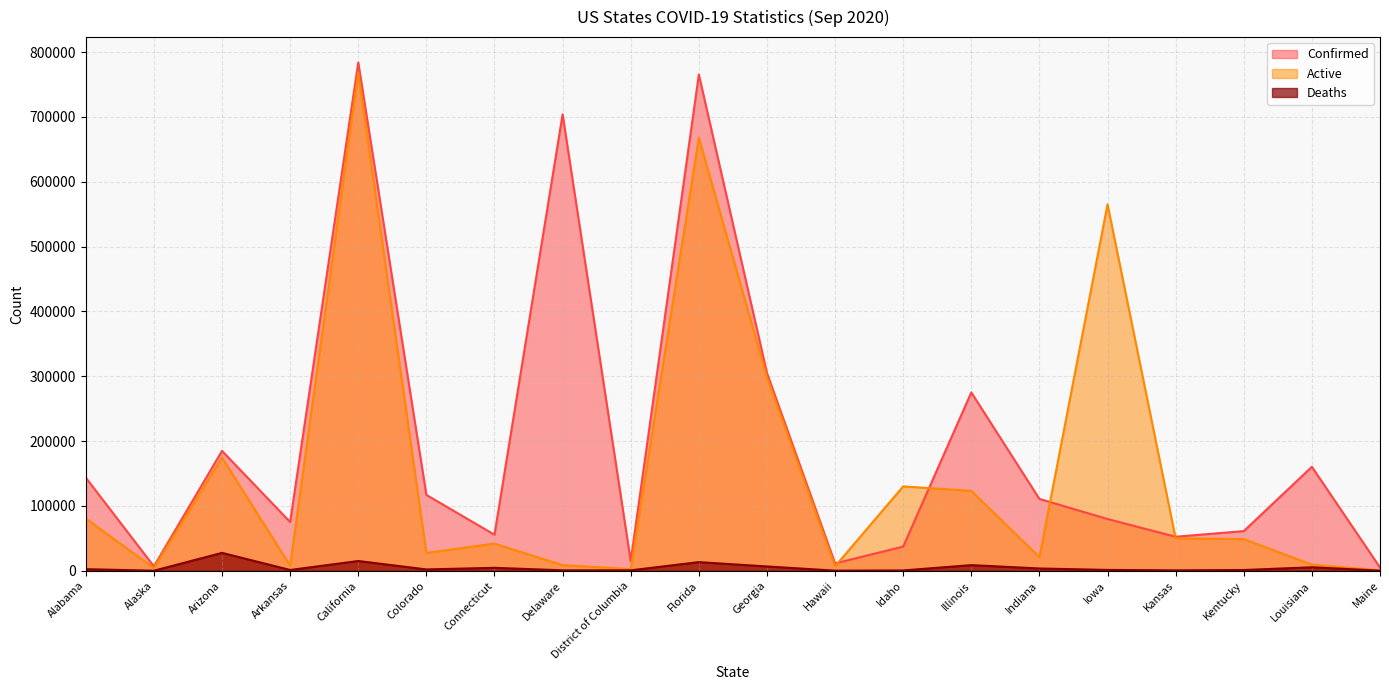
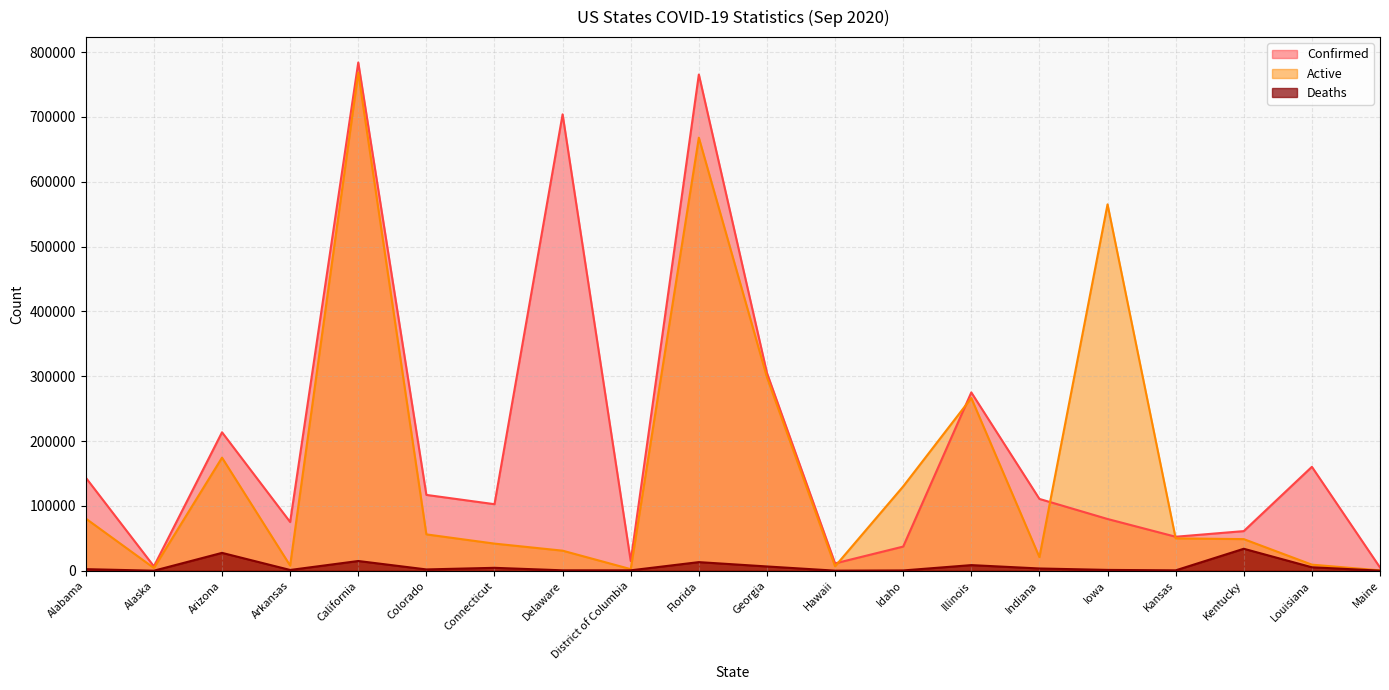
  {
    "Confirmed": {
      "Alabama": 140000,
-     "Arizona": 180000,
+     "Arizona": 210000,
      "Arkansas": 80000,
      "California": 780000,
      "Colorado": 120000,
-     "Connecticut": 60000,
+     "Connecticut": 100000,
      "Delaware": 700000,
      "District of Columbia": 10000,
      "Florida": 770000,
      "Georgia": 310000,
      "Hawaii": 10000,
      "Idaho": 40000,
      "Illinois": 280000,
      "Indiana": 110000,
      "Iowa": 80000,
      "Kentucky": 60000,
      "Louisiana": 160000,
      "Maine": 10000
    },
    "Active": {
      "Alabama": 80000,
      "Arizona": 170000,
      "Arkansas": 10000,
      "California": 770000,
-     "Colorado": 30000,
+     "Colorado": 60000,
      "Connecticut": 40000,
-     "Delaware": 10000,
+     "Delaware": 30000,
      "Florida": 670000,
      "Georgia": 300000,
      "Hawaii": 10000,
      "Idaho": 130000,
-     "Illinois": 120000,
+     "Illinois": 270000,
      "Indiana": 20000,
      "Iowa": 570000,
      "Kentucky": 50000,
      "Louisiana": 10000
    },
    "Deaths": {
      "Alabama": 0,
      "Alaska": 0,
      "Arizona": 30000,
      "Arkansas": 0,
      "California": 20000,
      "Colorado": 0,
      "Connecticut": 0,
      "Delaware": 0,
      "Florida": 10000,
      "Georgia": 10000,
      "Hawaii": 0,
      "Idaho": 0,
      "Illinois": 10000,
      "Indiana": 0,
      "Iowa": 0,
      "Kansas": 0,
-     "Kentucky": 0,
+     "Kentucky": 30000,
      "Louisiana": 10000
    }
  }
